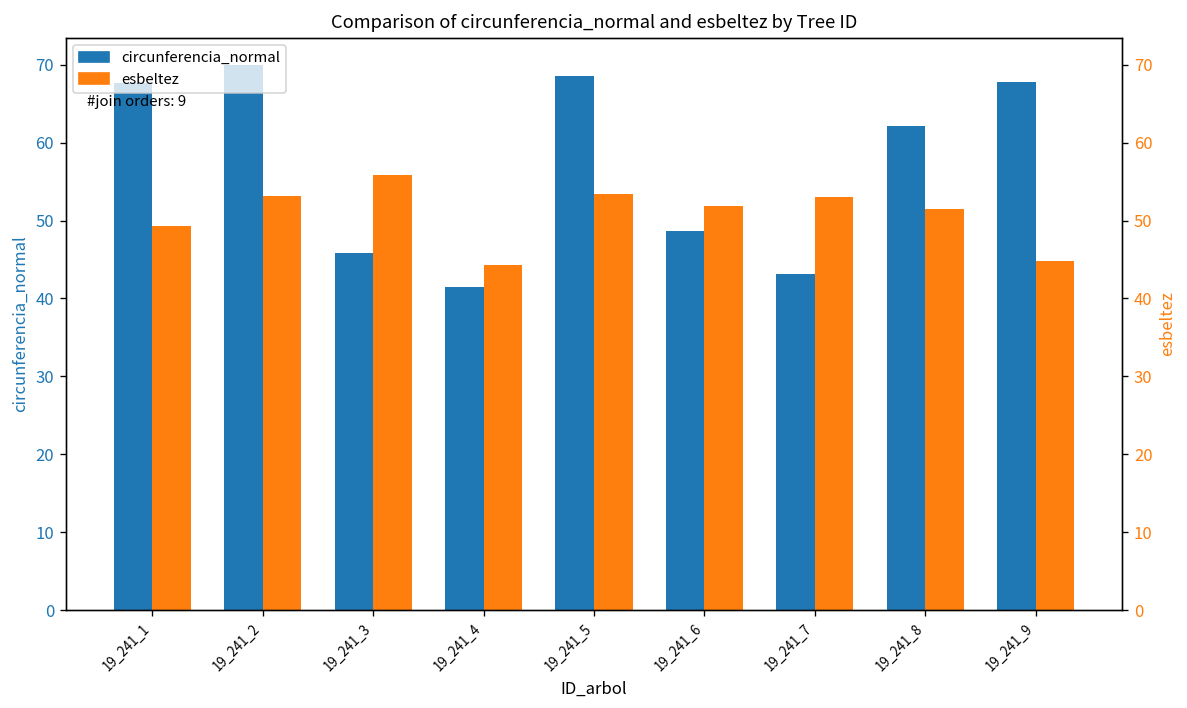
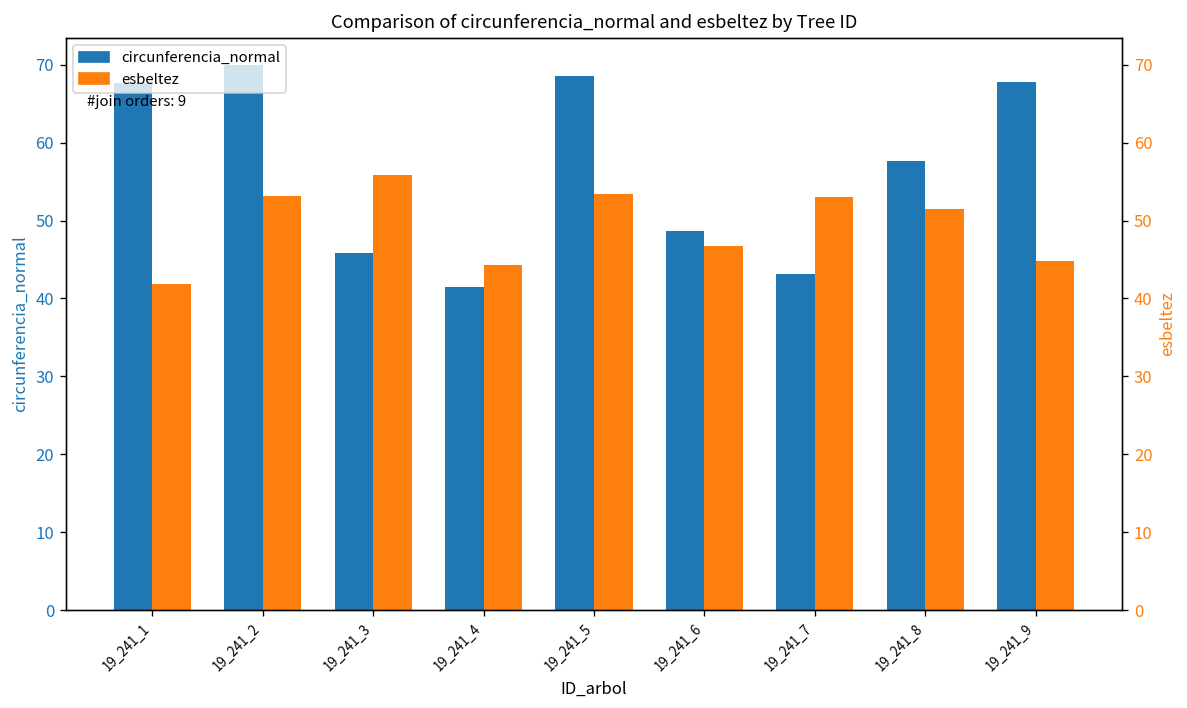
  {
    "circunferencia_normal": {
      "19_241_3": 46,
      "19_241_4": 41,
      "19_241_5": 69,
      "19_241_6": 49,
      "19_241_7": 43,
-     "19_241_8": 62,
+     "19_241_8": 58,
      "19_241_9": 68
    },
    "esbeltez": {
-     "19_241_1": 49,
+     "19_241_1": 42,
      "19_241_2": 53,
      "19_241_3": 56,
      "19_241_4": 44,
      "19_241_5": 53,
-     "19_241_6": 52,
+     "19_241_6": 47,
      "19_241_7": 53,
      "19_241_8": 51,
      "19_241_9": 45
    }
  }
